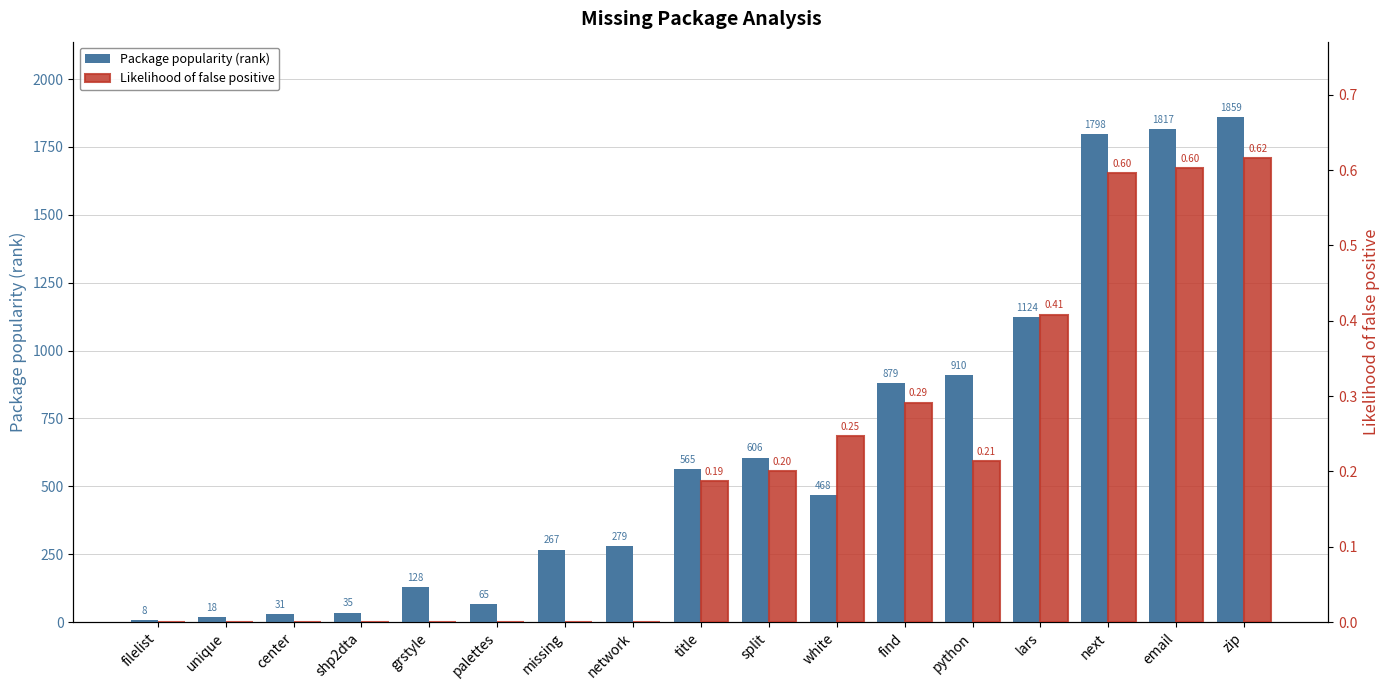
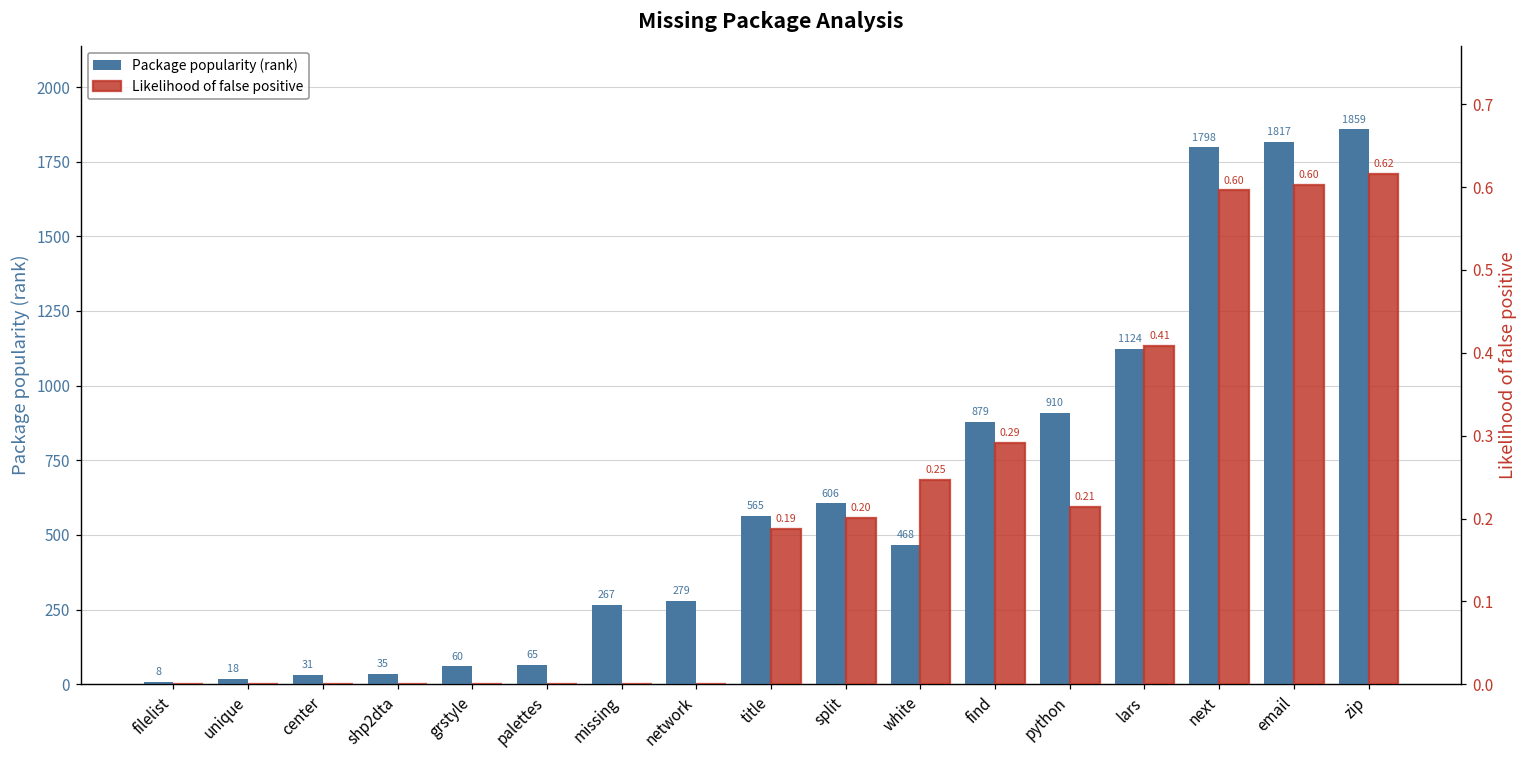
  {
    "Package popularity (rank)": {
      "filelist": 8,
      "unique": 18,
      "center": 31,
      "shp2dta": 35,
-     "grstyle": 128,
+     "grstyle": 60,
      "palettes": 65,
      "missing": 267,
      "network": 279,
      "title": 565,
      "split": 606,
      "white": 468,
      "find": 879,
      "python": 910,
      "lars": 1124,
      "next": 1798,
      "email": 1817,
      "zip": 1859
    },
    "Likelihood of false positive": {
      "title": 0.19,
      "split": 0.20,
      "white": 0.25,
      "find": 0.29,
      "python": 0.21,
      "lars": 0.41,
      "next": 0.60,
      "email": 0.60,
      "zip": 0.62
    }
  }
